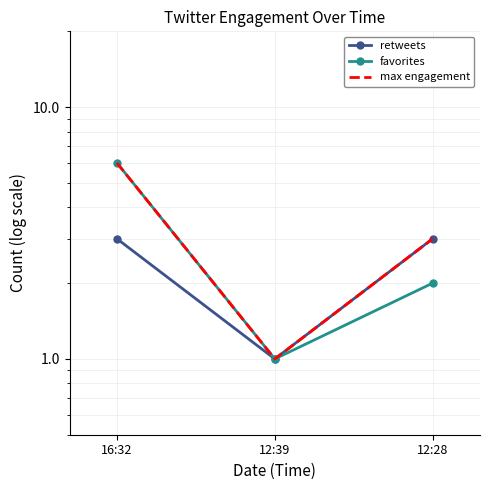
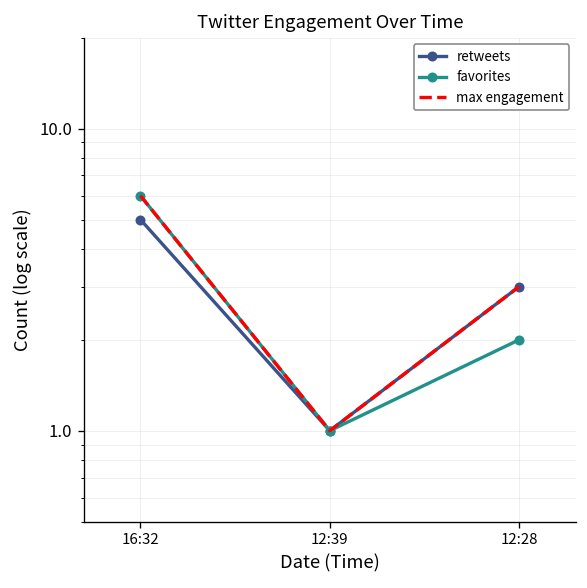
  {
    "retweets": {
-     "16:32": 3
+     "16:32": 5
    },
    "favorites": {
      "12:28": 2
    }
  }
